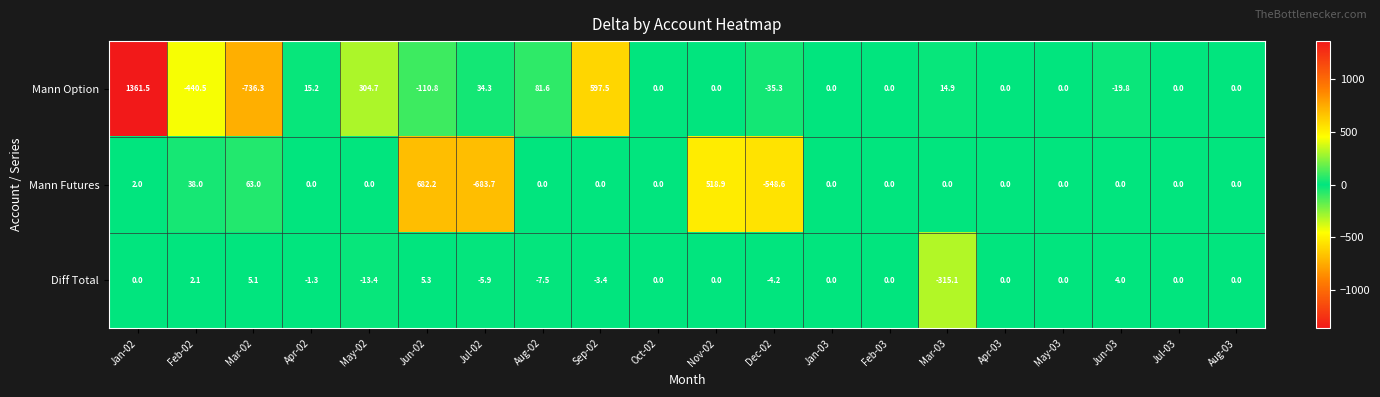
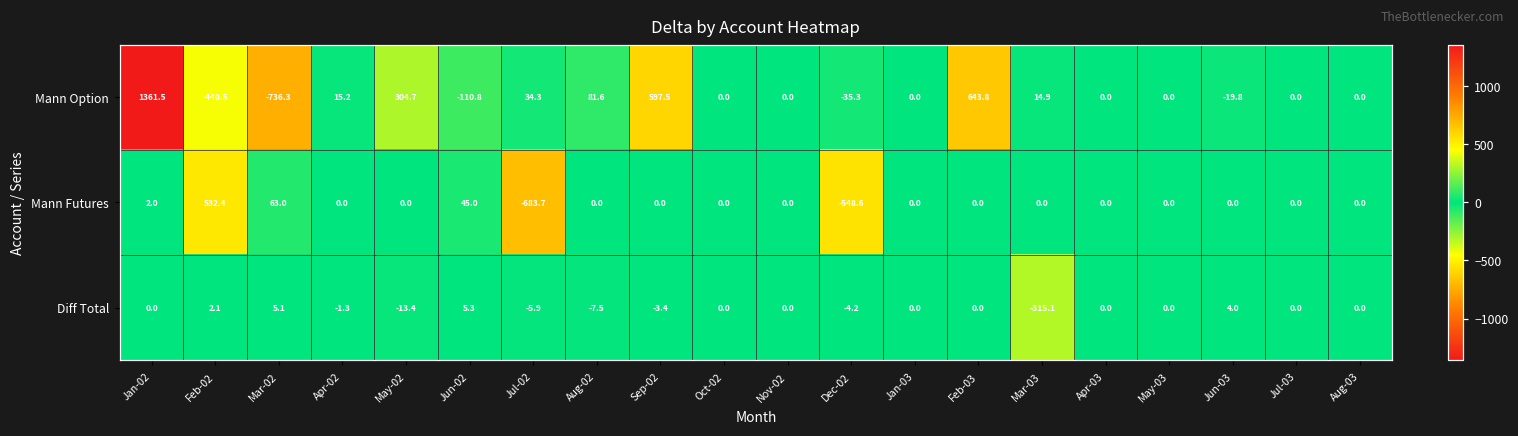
  {
    "Mann Option": {
      "Jan-02": 1361.5,
      "Feb-02": -440.5,
      "Mar-02": -736.3,
      "Apr-02": 15.2,
      "May-02": 304.7,
      "Jun-02": -110.8,
      "Jul-02": 34.3,
      "Aug-02": 81.6,
      "Sep-02": 597.5,
      "Oct-02": 0.0,
      "Nov-02": 0.0,
      "Dec-02": -35.3,
      "Jan-03": 0.0,
-     "Feb-03": 0.0,
+     "Feb-03": 643.8,
      "Mar-03": 14.9,
      "Apr-03": 0.0,
      "May-03": 0.0,
      "Jun-03": -19.8,
      "Jul-03": 0.0,
      "Aug-03": 0.0
    },
    "Mann Futures": {
      "Jan-02": 2.0,
-     "Feb-02": 38.0,
+     "Feb-02": 532.4,
      "Mar-02": 63.0,
      "Apr-02": 0.0,
      "May-02": 0.0,
-     "Jun-02": 682.2,
+     "Jun-02": 45.0,
      "Jul-02": -683.7,
      "Aug-02": 0.0,
      "Sep-02": 0.0,
      "Oct-02": 0.0,
-     "Nov-02": 518.9,
+     "Nov-02": 0.0,
      "Dec-02": -548.6,
      "Jan-03": 0.0,
      "Feb-03": 0.0,
      "Mar-03": 0.0,
      "Apr-03": 0.0,
      "May-03": 0.0,
      "Jun-03": 0.0,
      "Jul-03": 0.0,
      "Aug-03": 0.0
    },
    "Diff Total": {
      "Jan-02": 0.0,
      "Feb-02": 2.1,
      "Mar-02": 5.1,
      "Apr-02": -1.3,
      "May-02": -13.4,
      "Jun-02": 5.3,
      "Jul-02": -5.9,
      "Aug-02": -7.5,
      "Sep-02": -3.4,
      "Oct-02": 0.0,
      "Nov-02": 0.0,
      "Dec-02": -4.2,
      "Jan-03": 0.0,
      "Feb-03": 0.0,
      "Mar-03": -315.1,
      "Apr-03": 0.0,
      "May-03": 0.0,
      "Jun-03": 4.0,
      "Jul-03": 0.0,
      "Aug-03": 0.0
    }
  }
